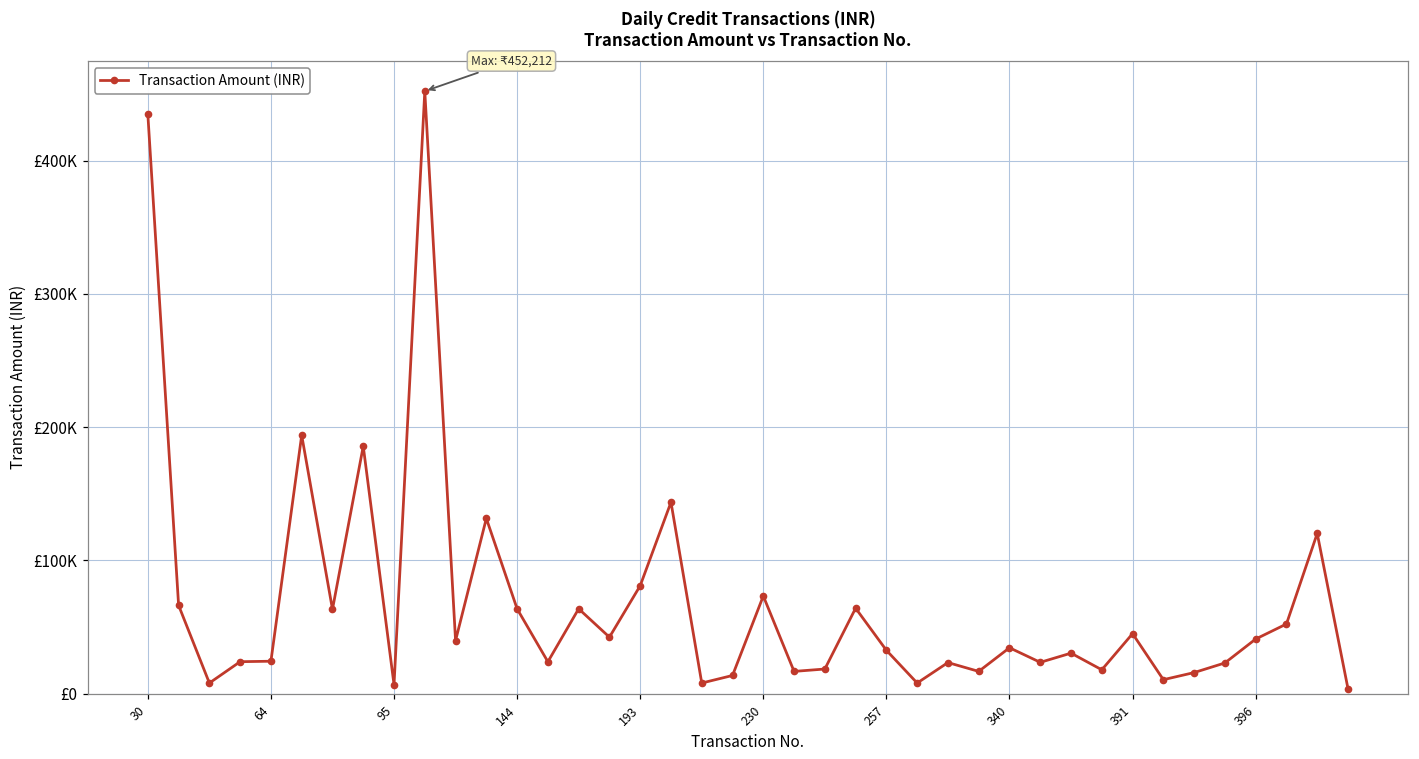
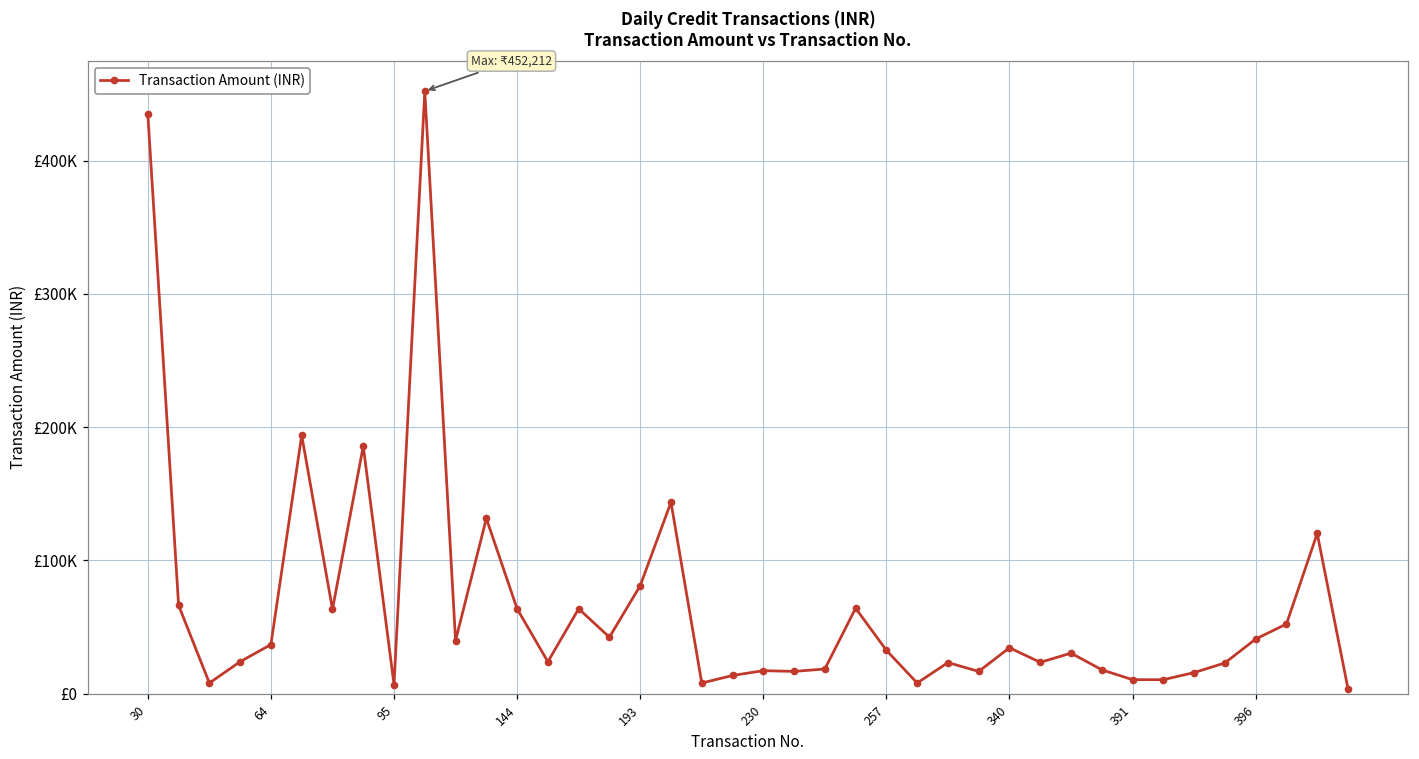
  {
    "30": "£435000",
-   "64": "£24000",
+   "64": "£37000",
    "95": "£7000",
    "144": "£64000",
    "193": "£81000",
-   "230": "£73000",
+   "230": "£17000",
    "257": "£32000",
    "340": "£34000",
-   "391": "£45000",
+   "391": "£10000",
    "396": "£41000"
  }
